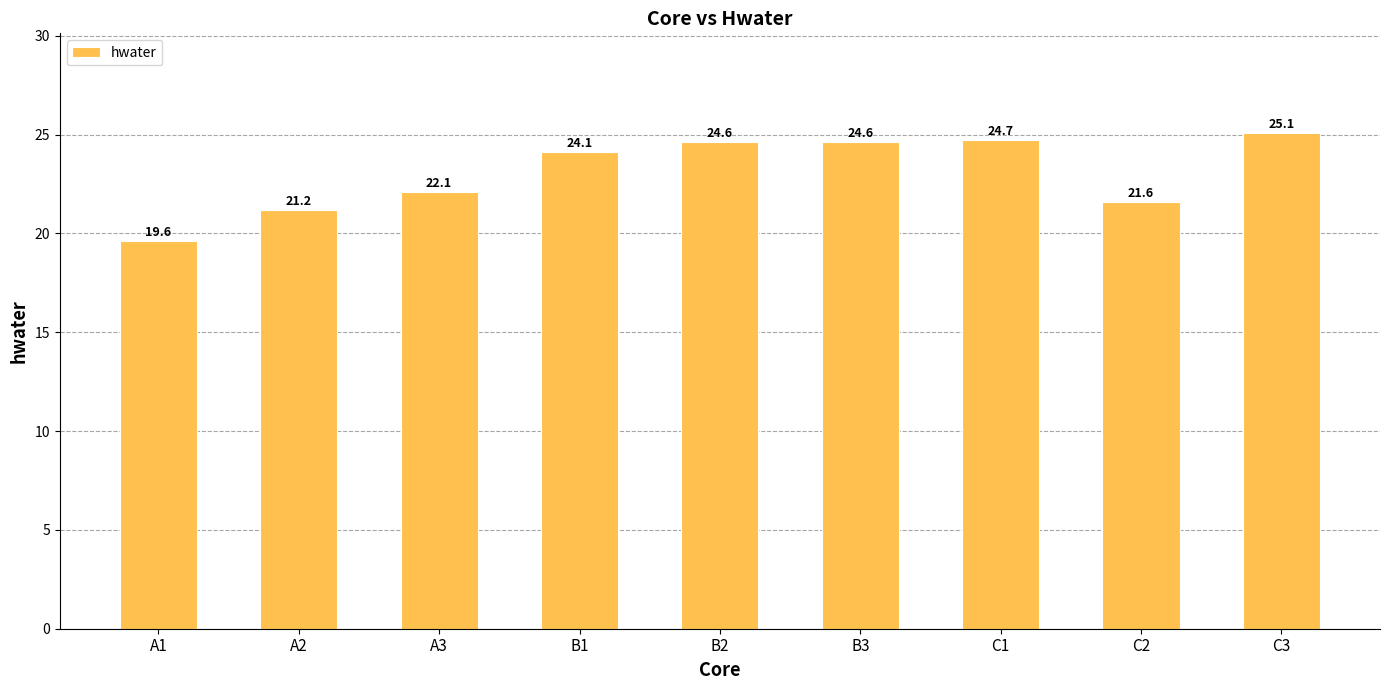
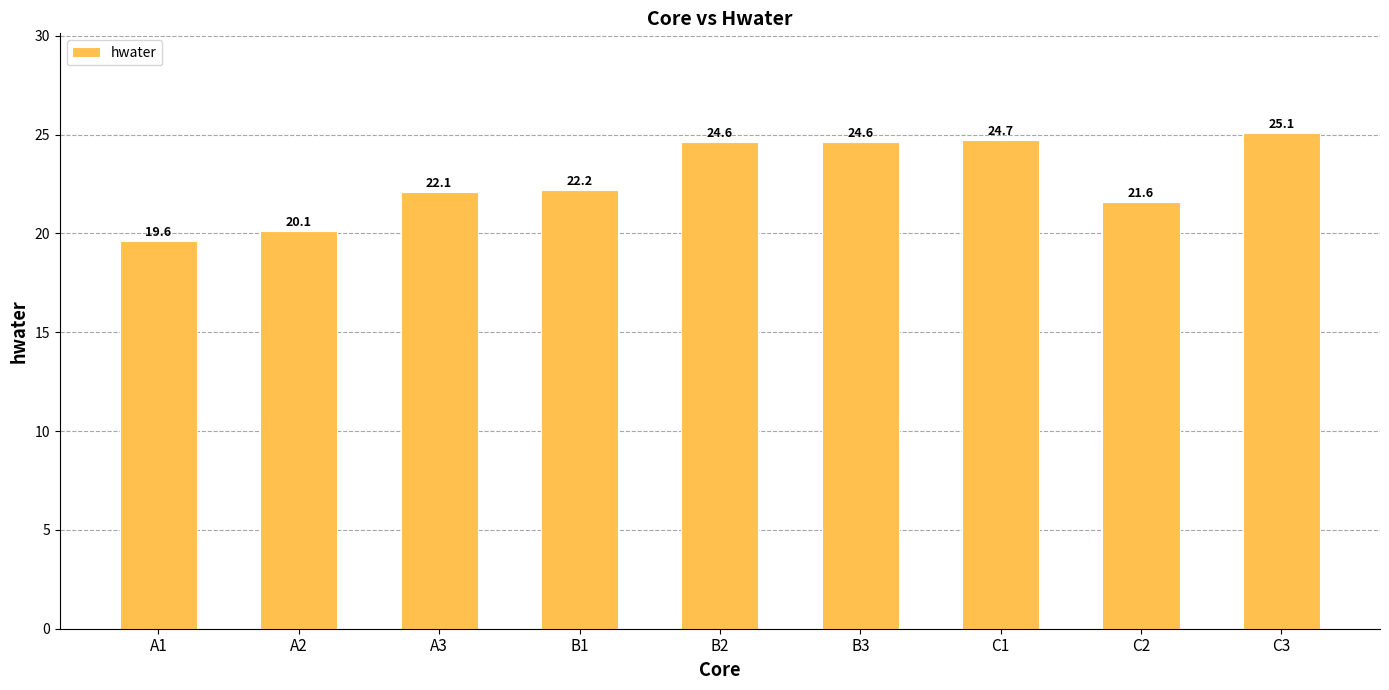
  {
    "A1": 19.6,
-   "A2": 21.2,
+   "A2": 20.1,
    "A3": 22.1,
-   "B1": 24.1,
+   "B1": 22.2,
    "B2": 24.6,
    "B3": 24.6,
    "C1": 24.7,
    "C2": 21.6,
    "C3": 25.1
  }
